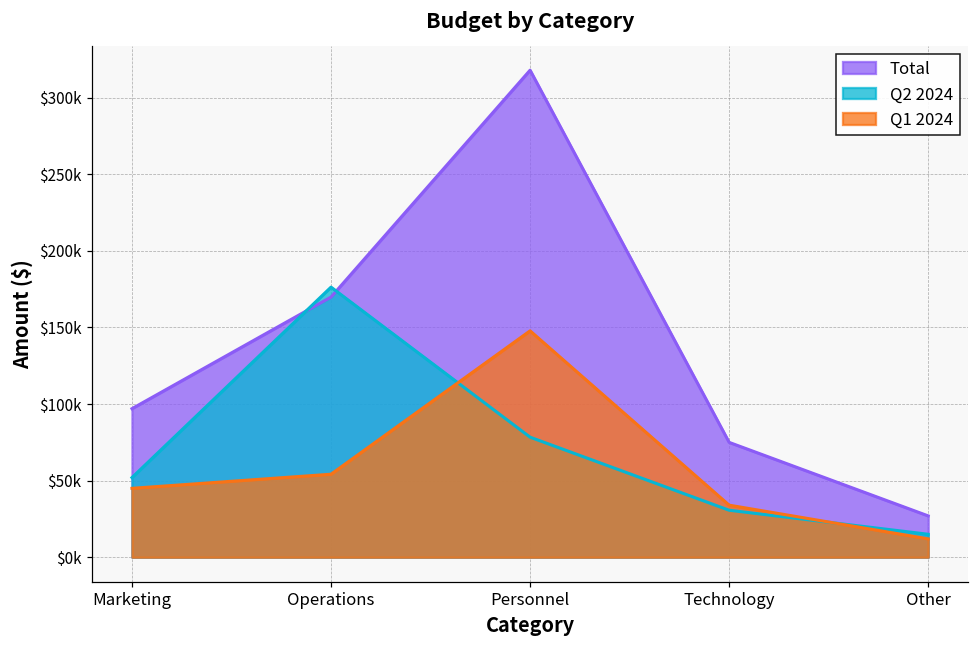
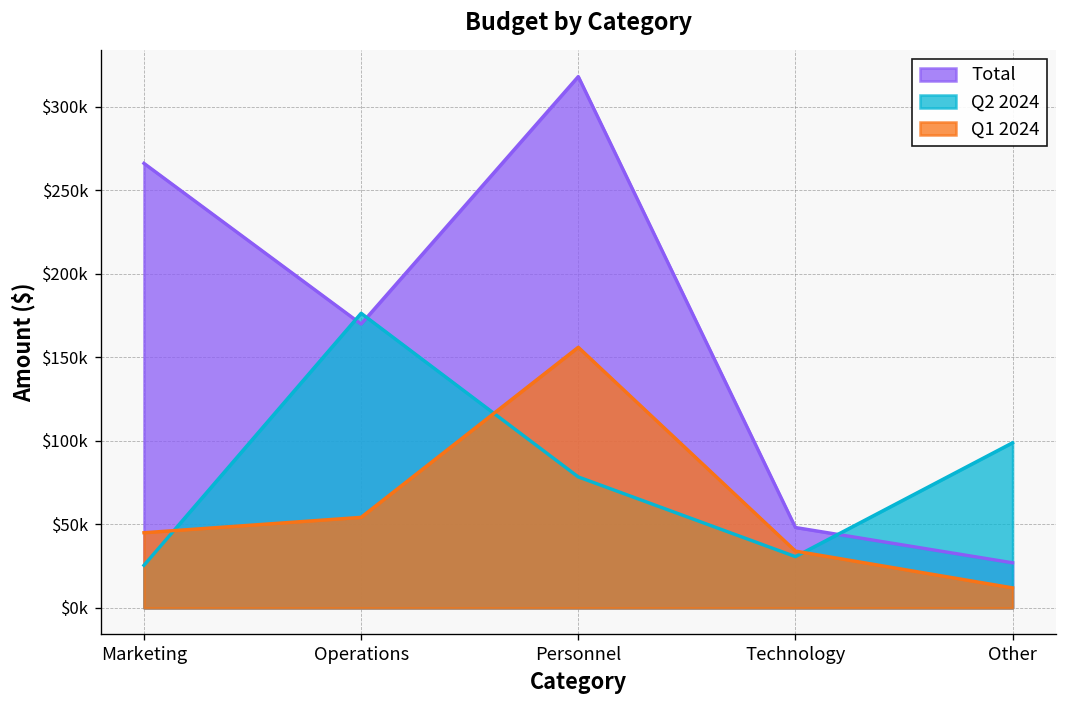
  {
    "Total": {
-     "Marketing": "$97000",
+     "Marketing": "$266000",
      "Operations": "$170000",
      "Personnel": "$318000",
-     "Technology": "$75000",
+     "Technology": "$48000",
      "Other": "$27000"
    },
    "Q2 2024": {
-     "Marketing": "$52000",
+     "Marketing": "$25000",
      "Operations": "$176000",
      "Personnel": "$78000",
      "Technology": "$31000",
-     "Other": "$15000"
+     "Other": "$99000"
    },
    "Q1 2024": {
      "Marketing": "$45000",
      "Operations": "$54000",
-     "Personnel": "$148000",
+     "Personnel": "$156000",
      "Technology": "$34000",
      "Other": "$12000"
    }
  }
